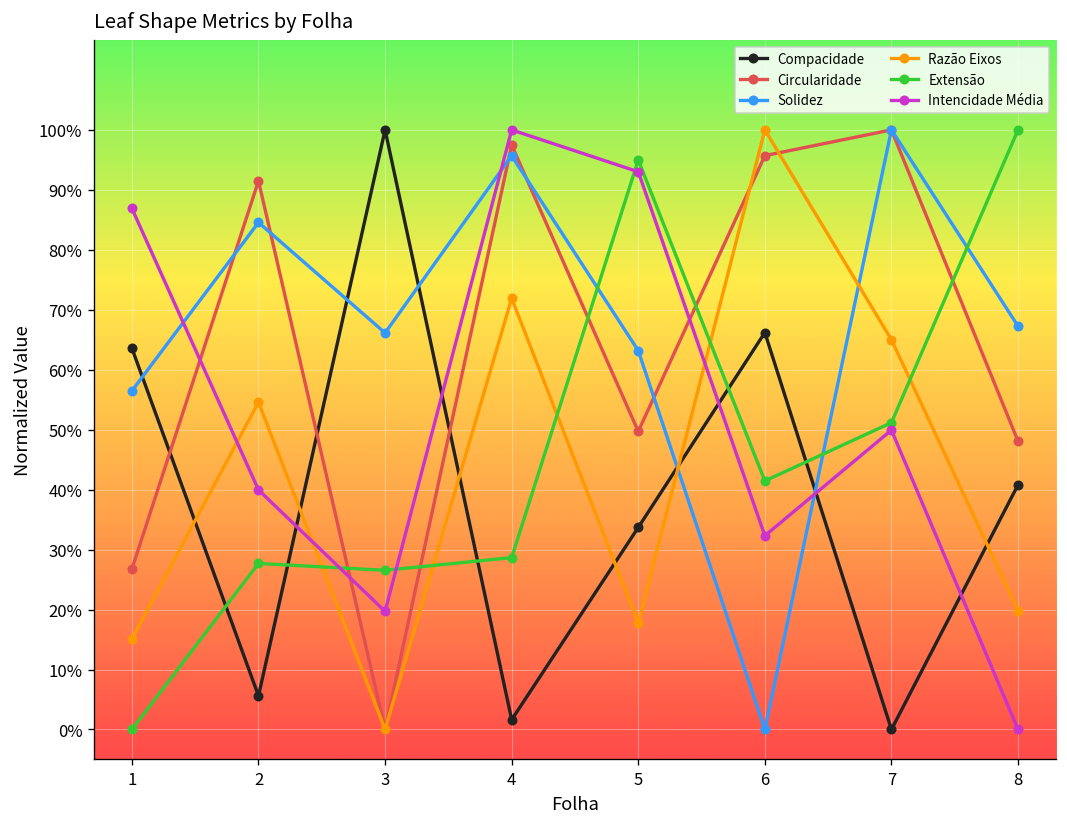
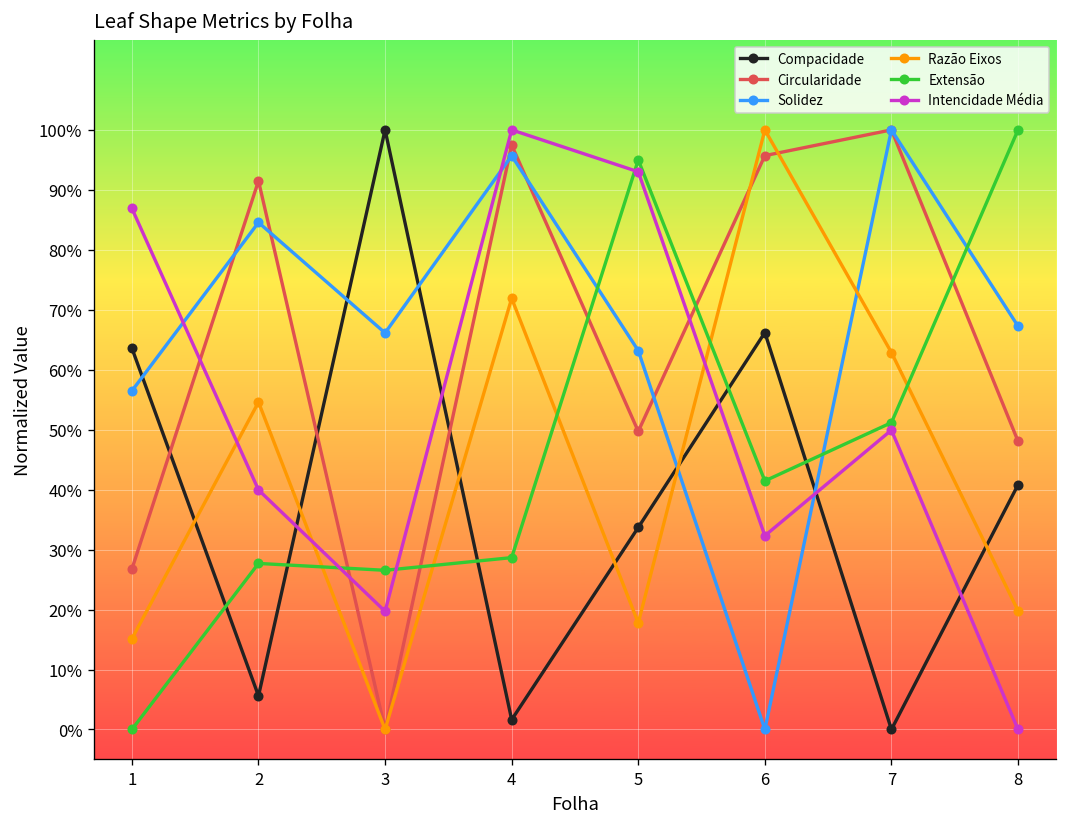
  {
    "Compacidade": {
      "1": "64%",
      "2": "6%",
      "3": "100%",
      "4": "2%",
      "5": "34%",
      "6": "66%",
      "7": "0%",
      "8": "41%"
    },
    "Circularidade": {
      "1": "27%",
      "2": "91%",
      "4": "97%",
      "5": "50%",
      "6": "96%",
      "8": "48%"
    },
    "Solidez": {
      "1": "56%",
      "2": "85%",
      "3": "66%",
      "4": "96%",
      "5": "63%",
      "6": "0%",
      "8": "67%"
    },
    "Razão Eixos": {
      "1": "15%",
      "2": "55%",
      "4": "72%",
      "5": "18%",
      "6": "100%",
-     "7": "65%",
+     "7": "63%",
      "8": "20%"
    },
    "Extensão": {
      "1": "0%",
      "2": "28%",
      "3": "27%",
      "4": "29%",
      "5": "95%",
      "6": "41%",
      "7": "51%",
      "8": "100%"
    },
    "Intencidade Média": {
      "1": "87%",
      "2": "40%",
      "3": "20%",
      "4": "100%",
      "5": "93%",
      "6": "32%",
      "7": "50%",
      "8": "0%"
    }
  }
